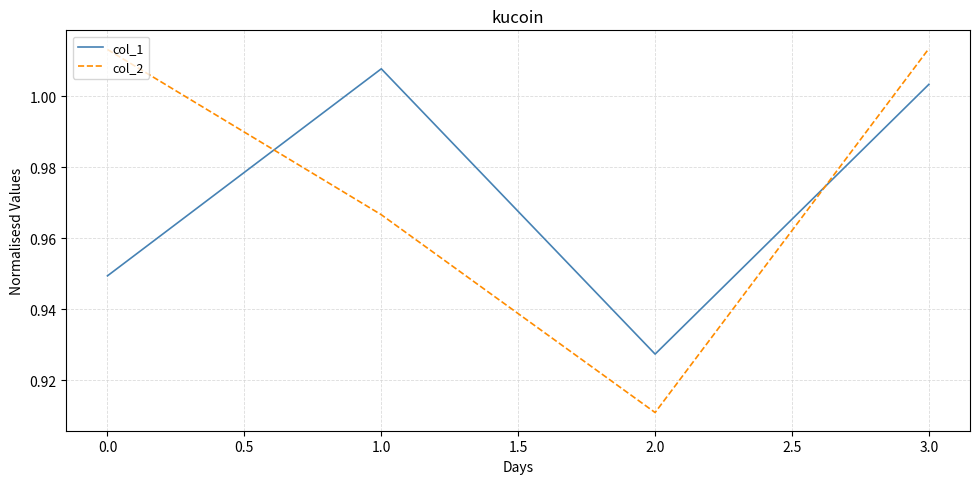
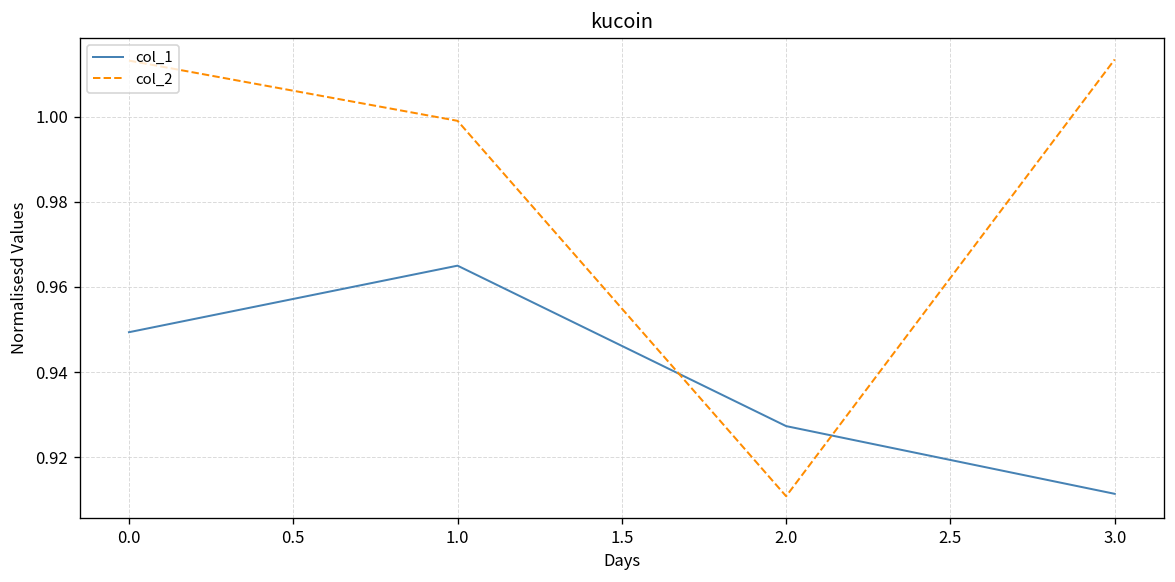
  {
    "col_1": {
      "0.0": 0.949,
-     "1.0": 1.008,
+     "1.0": 0.965,
      "2.0": 0.927,
-     "3.0": 1.003
+     "3.0": 0.911
    },
    "col_2": {
-     "1.0": 0.967,
+     "1.0": 0.999,
      "2.0": 0.911,
      "3.0": 1.013
    }
  }
